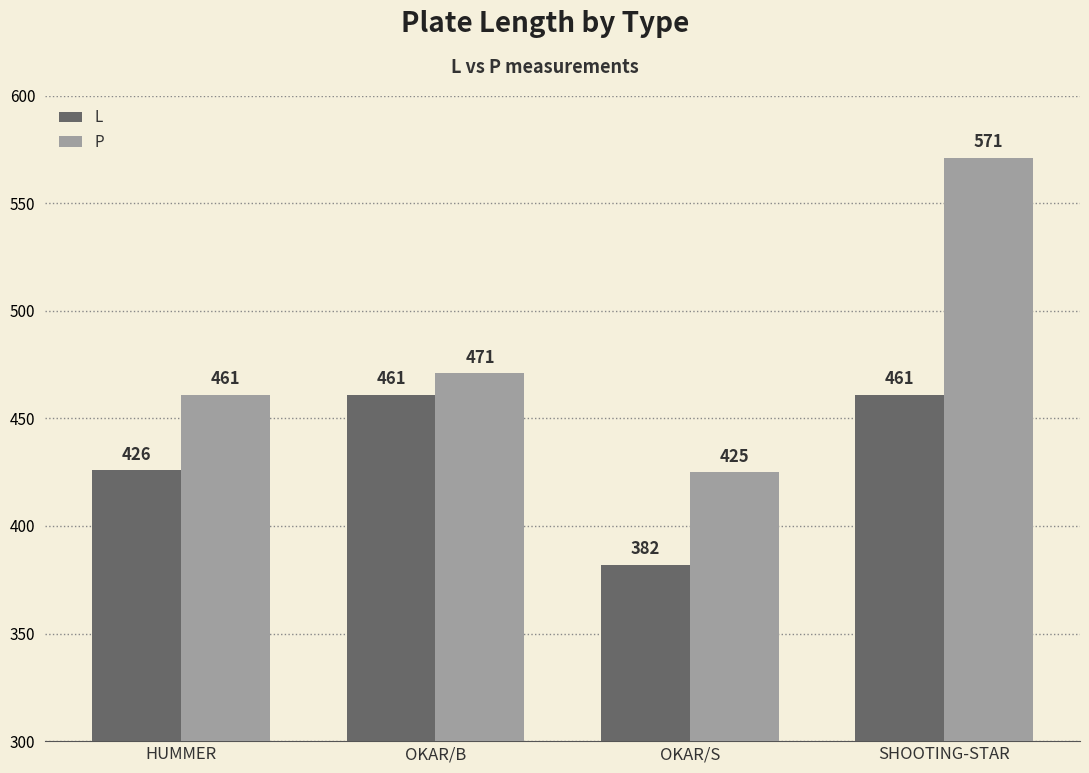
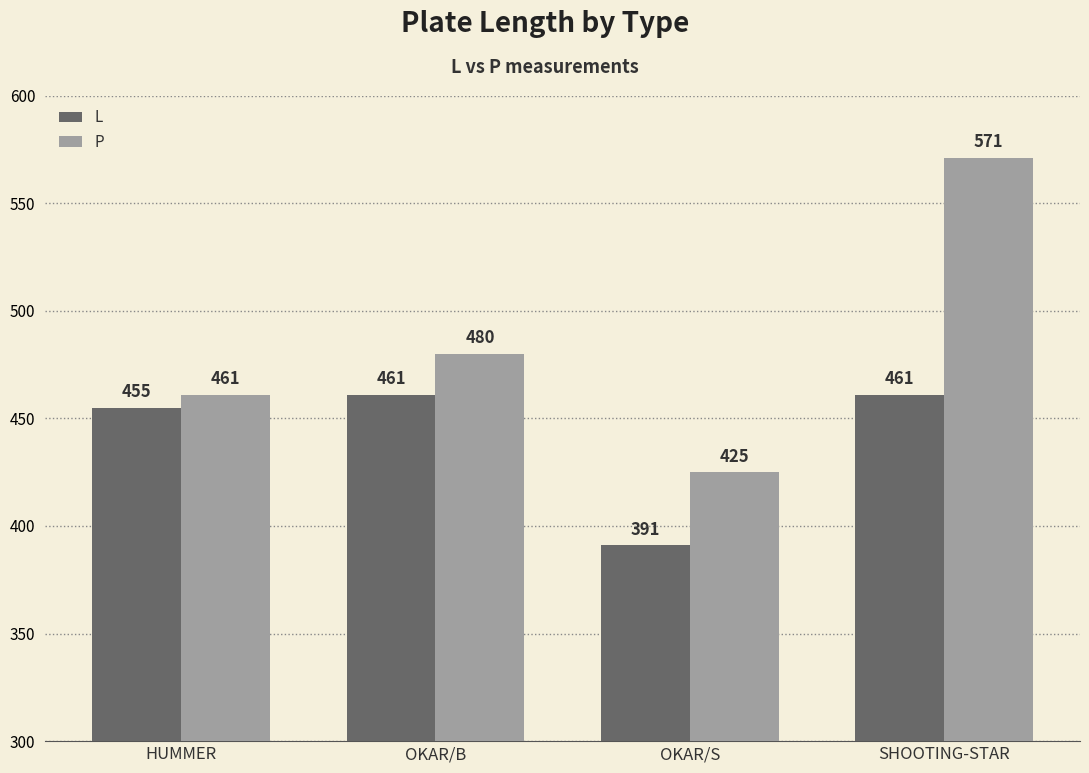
  {
    "L": {
-     "HUMMER": 426,
+     "HUMMER": 455,
      "OKAR/B": 461,
-     "OKAR/S": 382,
+     "OKAR/S": 391,
      "SHOOTING-STAR": 461
    },
    "P": {
      "HUMMER": 461,
-     "OKAR/B": 471,
+     "OKAR/B": 480,
      "OKAR/S": 425,
      "SHOOTING-STAR": 571
    }
  }
